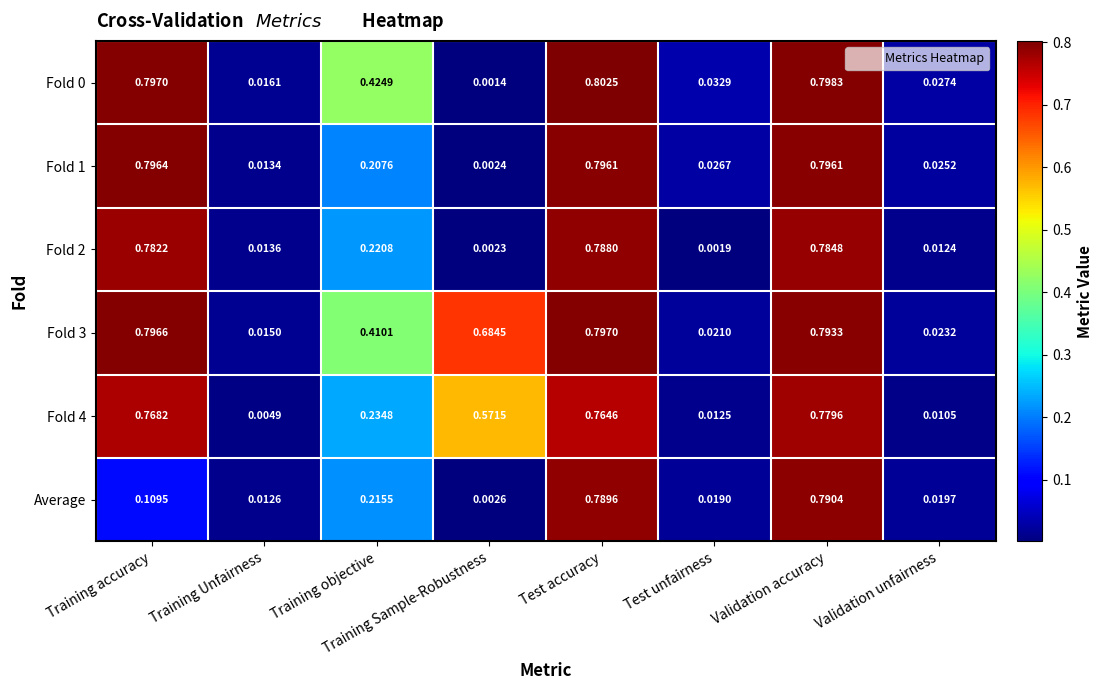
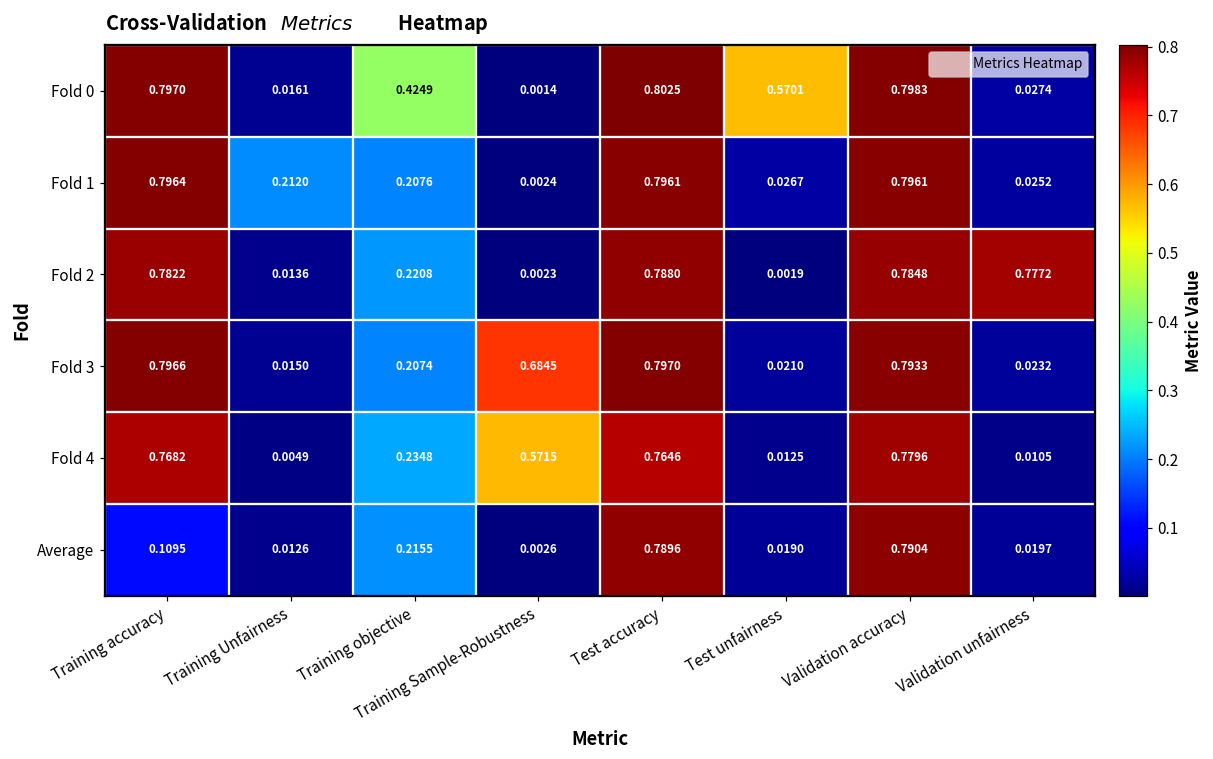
  {
    "Fold 0": {
      "Training accuracy": 0.7970,
      "Training Unfairness": 0.0161,
      "Training objective": 0.4249,
      "Training Sample-Robustness": 0.0014,
      "Test accuracy": 0.8025,
-     "Test unfairness": 0.0329,
+     "Test unfairness": 0.5701,
      "Validation accuracy": 0.7983,
      "Validation unfairness": 0.0274
    },
    "Fold 1": {
      "Training accuracy": 0.7964,
-     "Training Unfairness": 0.0134,
+     "Training Unfairness": 0.2120,
      "Training objective": 0.2076,
      "Training Sample-Robustness": 0.0024,
      "Test accuracy": 0.7961,
      "Test unfairness": 0.0267,
      "Validation accuracy": 0.7961,
      "Validation unfairness": 0.0252
    },
    "Fold 2": {
      "Training accuracy": 0.7822,
      "Training Unfairness": 0.0136,
      "Training objective": 0.2208,
      "Training Sample-Robustness": 0.0023,
      "Test accuracy": 0.7880,
      "Test unfairness": 0.0019,
      "Validation accuracy": 0.7848,
-     "Validation unfairness": 0.0124
+     "Validation unfairness": 0.7772
    },
    "Fold 3": {
      "Training accuracy": 0.7966,
      "Training Unfairness": 0.0150,
-     "Training objective": 0.4101,
+     "Training objective": 0.2074,
      "Training Sample-Robustness": 0.6845,
      "Test accuracy": 0.7970,
      "Test unfairness": 0.0210,
      "Validation accuracy": 0.7933,
      "Validation unfairness": 0.0232
    },
    "Fold 4": {
      "Training accuracy": 0.7682,
      "Training Unfairness": 0.0049,
      "Training objective": 0.2348,
      "Training Sample-Robustness": 0.5715,
      "Test accuracy": 0.7646,
      "Test unfairness": 0.0125,
      "Validation accuracy": 0.7796,
      "Validation unfairness": 0.0105
    },
    "Average": {
      "Training accuracy": 0.1095,
      "Training Unfairness": 0.0126,
      "Training objective": 0.2155,
      "Training Sample-Robustness": 0.0026,
      "Test accuracy": 0.7896,
      "Test unfairness": 0.0190,
      "Validation accuracy": 0.7904,
      "Validation unfairness": 0.0197
    }
  }
